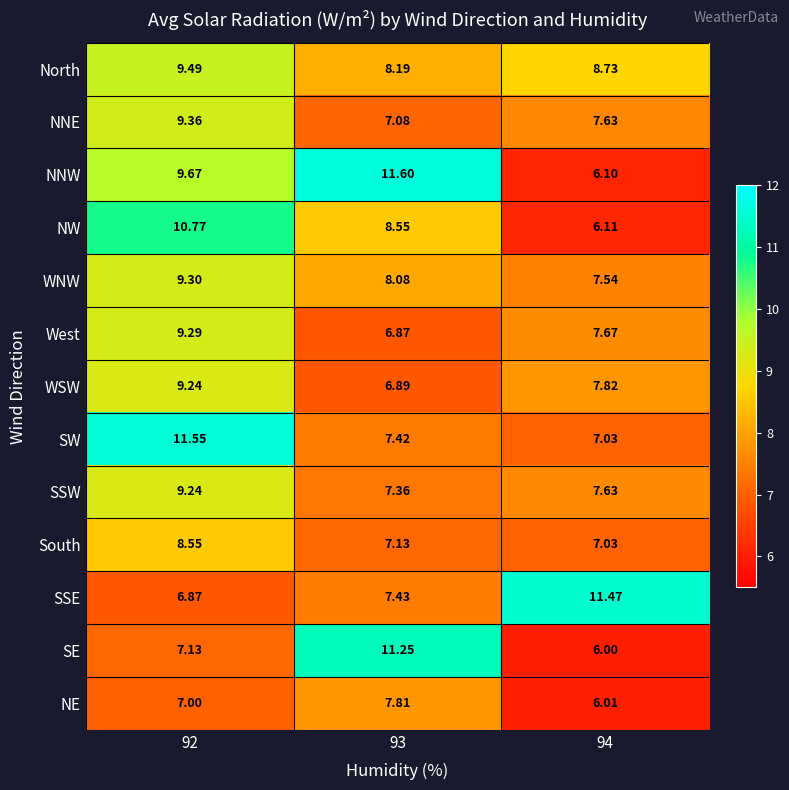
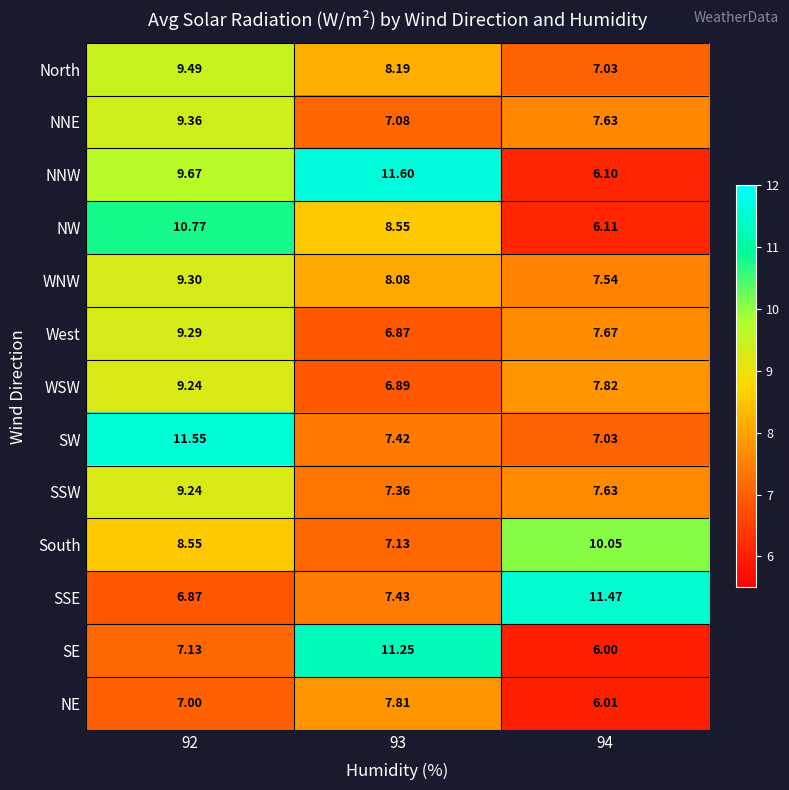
  {
    "North": {
      "92": 9.49,
      "93": 8.19,
-     "94": 8.73
+     "94": 7.03
    },
    "NNE": {
      "92": 9.36,
      "93": 7.08,
      "94": 7.63
    },
    "NNW": {
      "92": 9.67,
      "93": 11.60,
      "94": 6.10
    },
    "NW": {
      "92": 10.77,
      "93": 8.55,
      "94": 6.11
    },
    "WNW": {
      "92": 9.30,
      "93": 8.08,
      "94": 7.54
    },
    "West": {
      "92": 9.29,
      "93": 6.87,
      "94": 7.67
    },
    "WSW": {
      "92": 9.24,
      "93": 6.89,
      "94": 7.82
    },
    "SW": {
      "92": 11.55,
      "93": 7.42,
      "94": 7.03
    },
    "SSW": {
      "92": 9.24,
      "93": 7.36,
      "94": 7.63
    },
    "South": {
      "92": 8.55,
      "93": 7.13,
-     "94": 7.03
+     "94": 10.05
    },
    "SSE": {
      "92": 6.87,
      "93": 7.43,
      "94": 11.47
    },
    "SE": {
      "92": 7.13,
      "93": 11.25,
      "94": 6.00
    },
    "NE": {
      "92": 7.00,
      "93": 7.81,
      "94": 6.01
    }
  }
